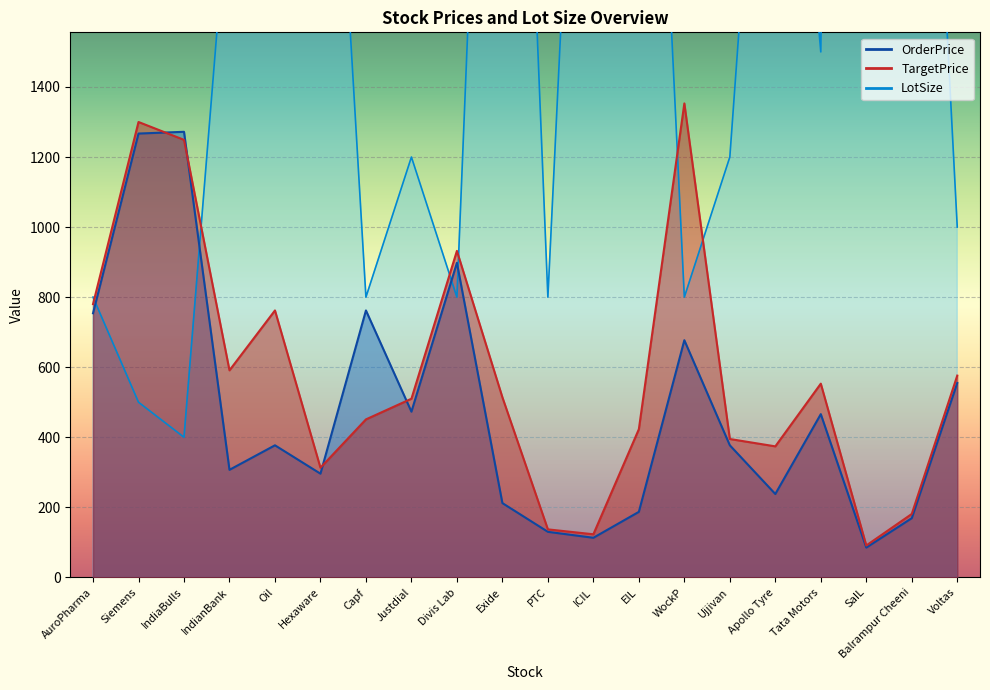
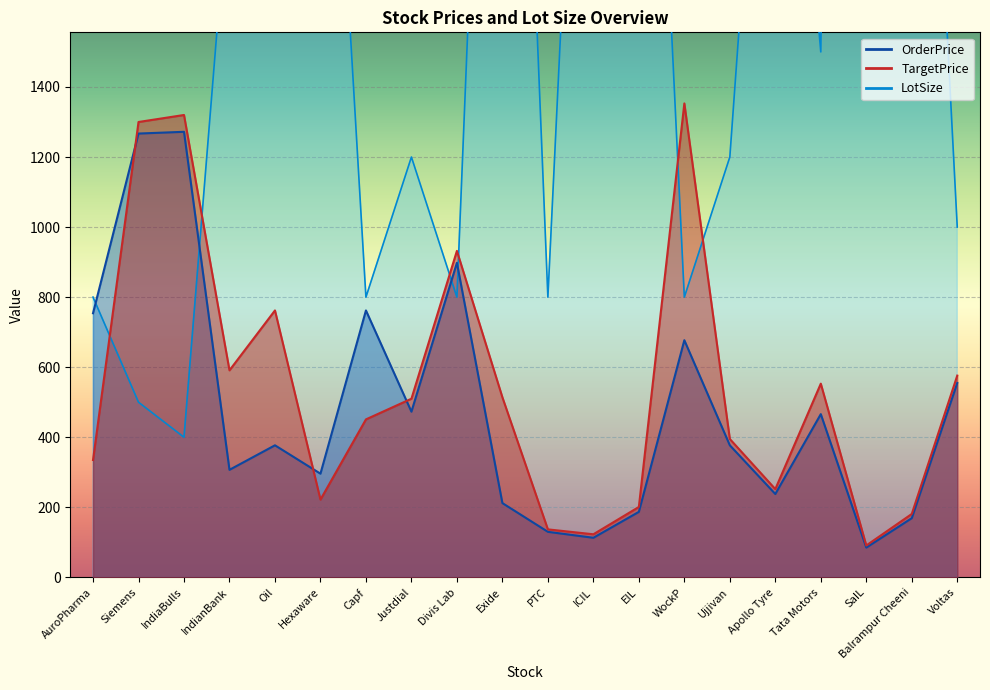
  {
    "TargetPrice": {
-     "AuroPharma": 780,
+     "AuroPharma": 340,
      "Siemens": 1300,
-     "IndiaBulls": 1250,
+     "IndiaBulls": 1320,
      "IndianBank": 590,
      "Oil": 760,
-     "Hexaware": 310,
+     "Hexaware": 220,
      "Capf": 450,
      "Justdial": 510,
      "Divis Lab": 930,
      "Exide": 510,
      "ICIL": 120,
-     "EIL": 420,
+     "EIL": 200,
      "WockP": 1350,
      "Ujjivan": 400,
-     "Apollo Tyre": 370,
+     "Apollo Tyre": 250,
      "Tata Motors": 550,
      "Balrampur Cheeni": 180,
      "Voltas": 580
    }
  }
